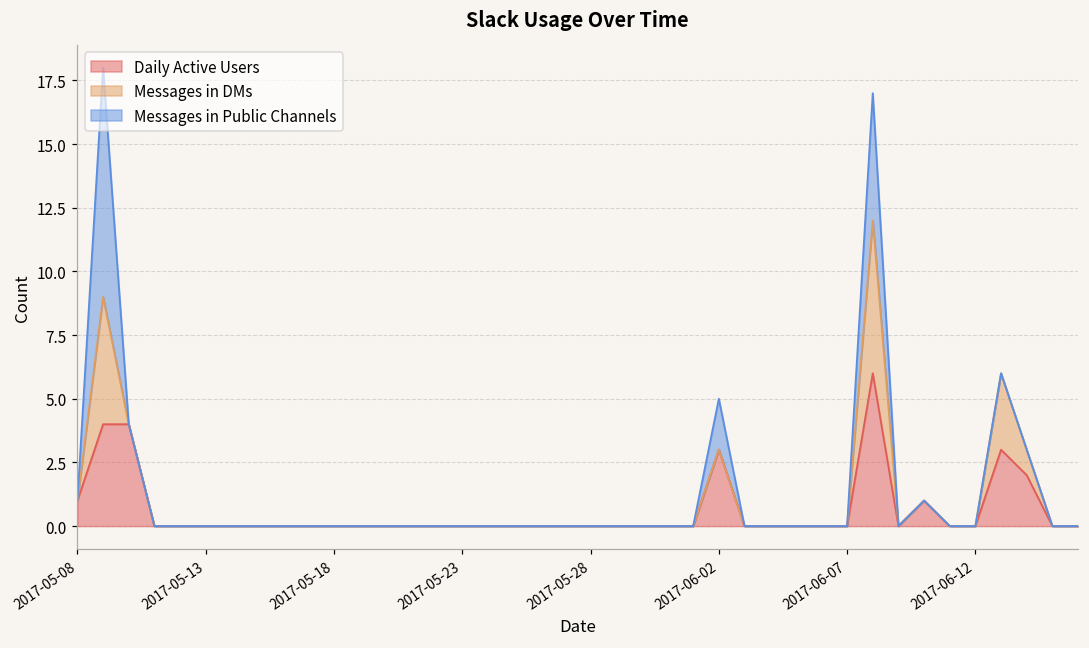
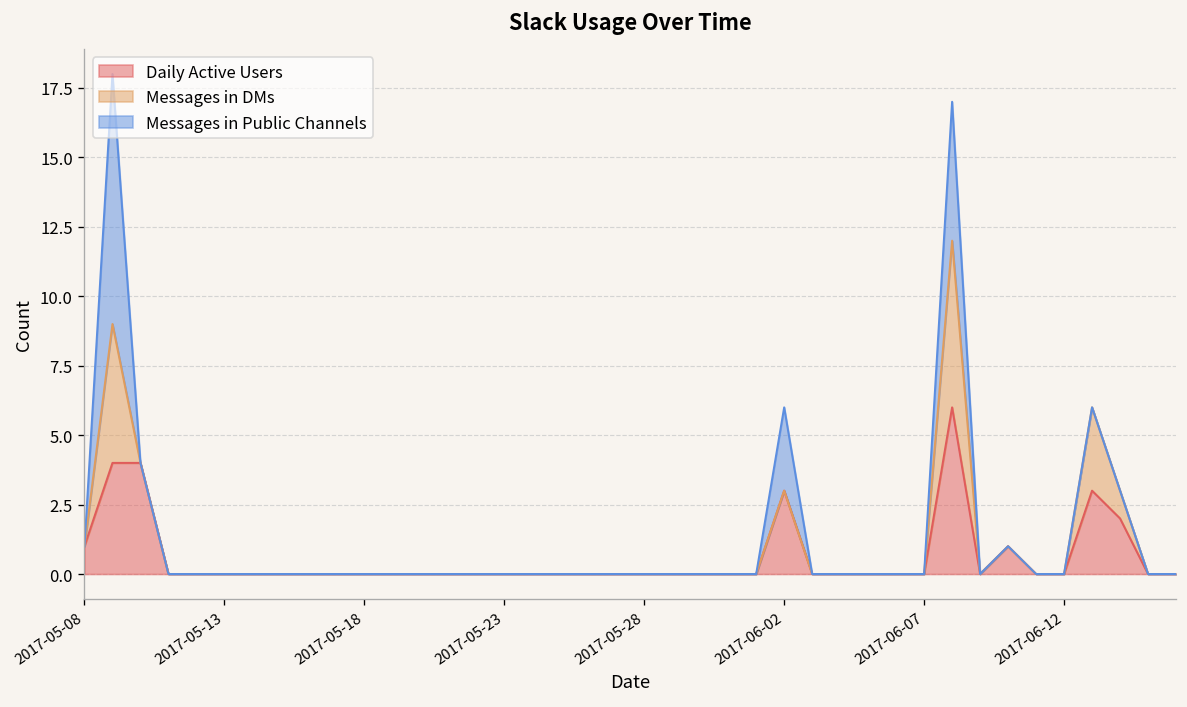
  {
    "Messages in Public Channels": {
-     "2017-06-02": 2
+     "2017-06-02": 3
    }
  }
